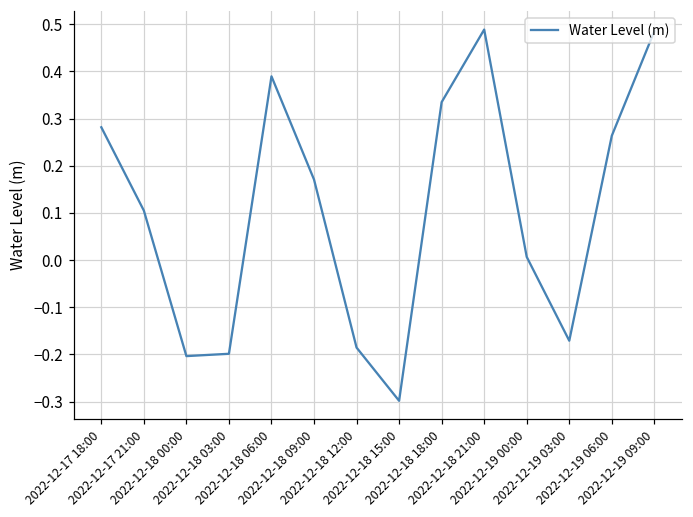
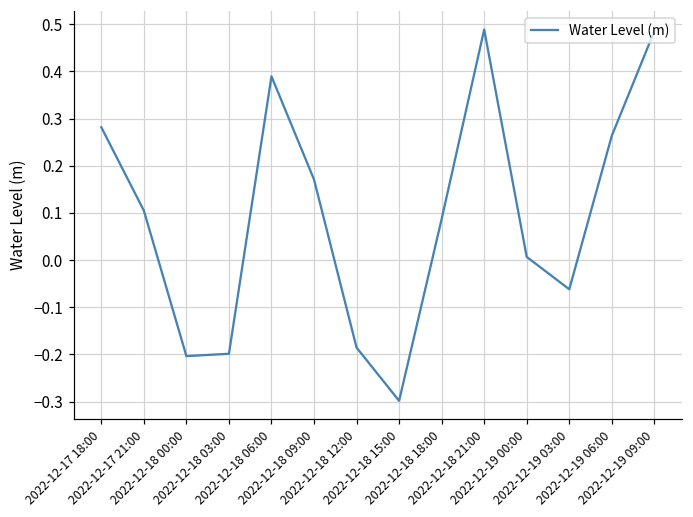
  {
    "2022-12-17 18:00": 0.28,
    "2022-12-17 21:00": 0.10,
    "2022-12-18 00:00": -0.20,
    "2022-12-18 03:00": -0.20,
    "2022-12-18 06:00": 0.39,
    "2022-12-18 09:00": 0.17,
    "2022-12-18 12:00": -0.19,
    "2022-12-18 15:00": -0.30,
-   "2022-12-18 18:00": 0.33,
+   "2022-12-18 18:00": 0.09,
    "2022-12-18 21:00": 0.49,
    "2022-12-19 00:00": 0.01,
-   "2022-12-19 03:00": -0.17,
+   "2022-12-19 03:00": -0.06,
    "2022-12-19 06:00": 0.26
  }
